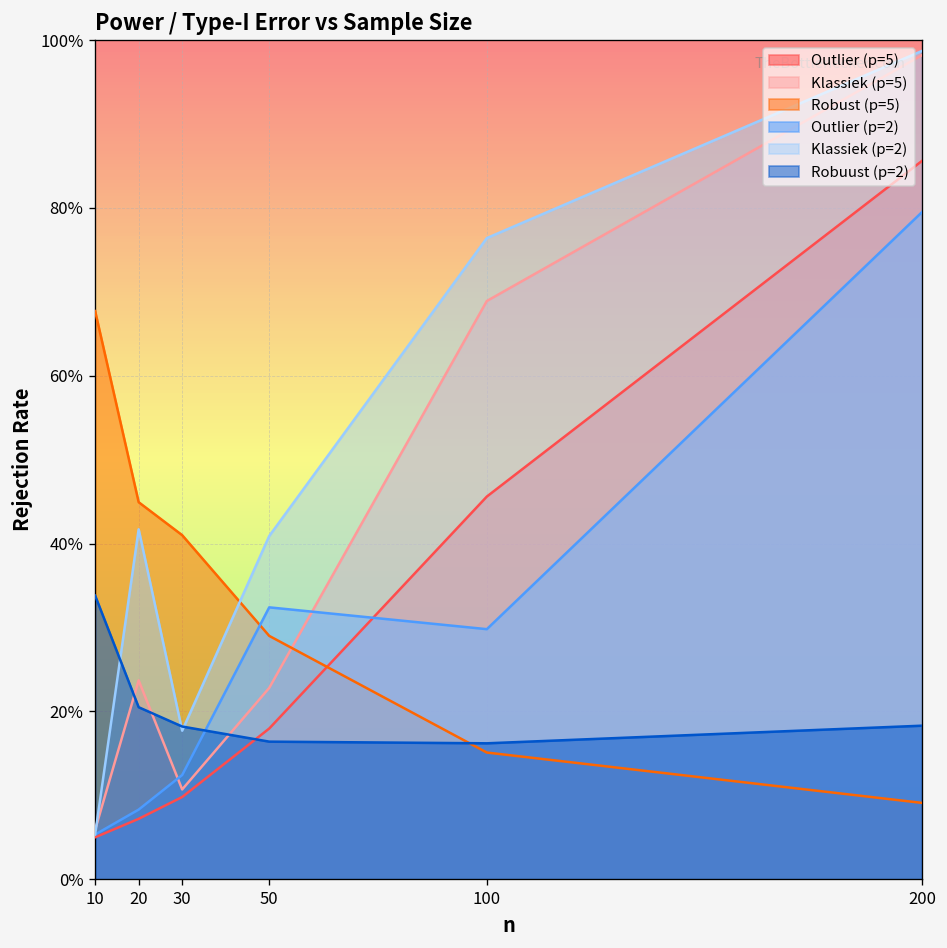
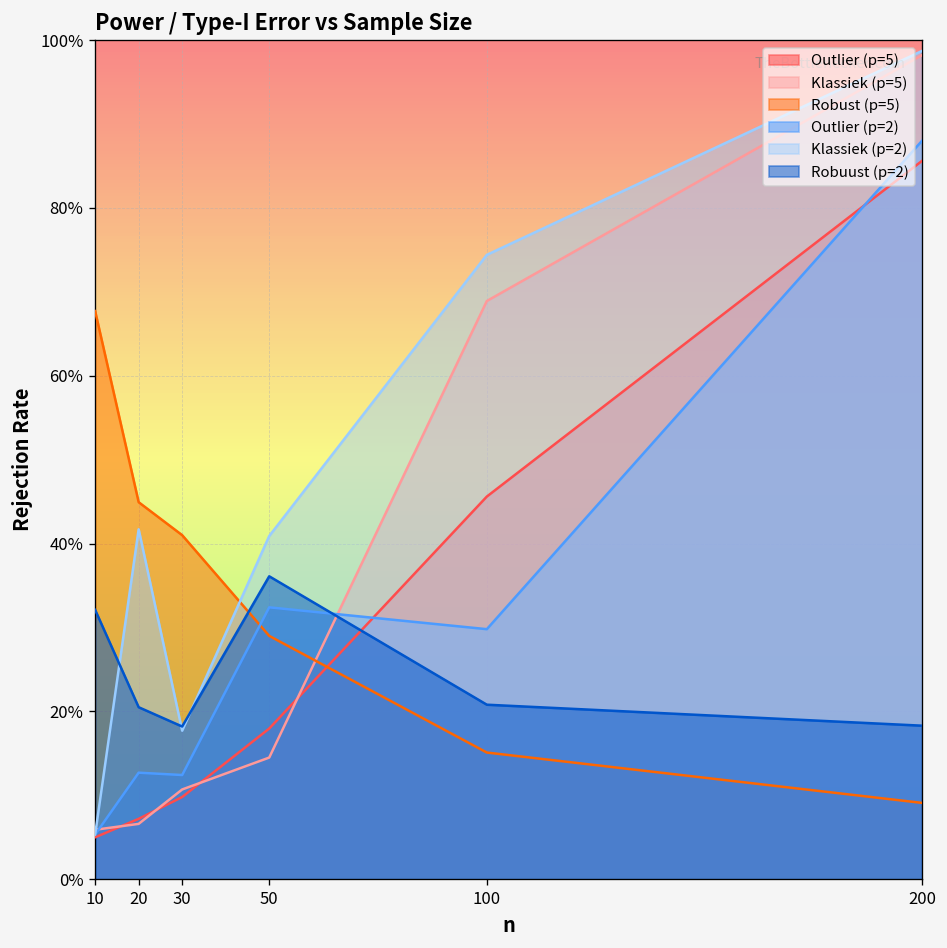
  {
    "Klassiek (p=5)": {
      "10": "6%",
-     "20": "24%",
+     "20": "7%",
      "30": "11%",
-     "50": "23%",
+     "50": "14%",
      "100": "69%",
      "200": "98%"
    },
    "Outlier (p=2)": {
-     "20": "8%",
+     "20": "13%",
      "30": "12%",
      "50": "32%",
      "100": "30%",
-     "200": "80%"
+     "200": "88%"
    },
    "Klassiek (p=2)": {
      "20": "42%",
      "30": "18%",
      "50": "41%",
-     "100": "76%",
+     "100": "74%",
      "200": "99%"
    },
    "Robuust (p=2)": {
-     "10": "34%",
+     "10": "32%",
      "20": "21%",
      "30": "18%",
-     "50": "16%",
-     "100": "16%",
+     "50": "36%",
+     "100": "21%",
      "200": "18%"
    }
  }
